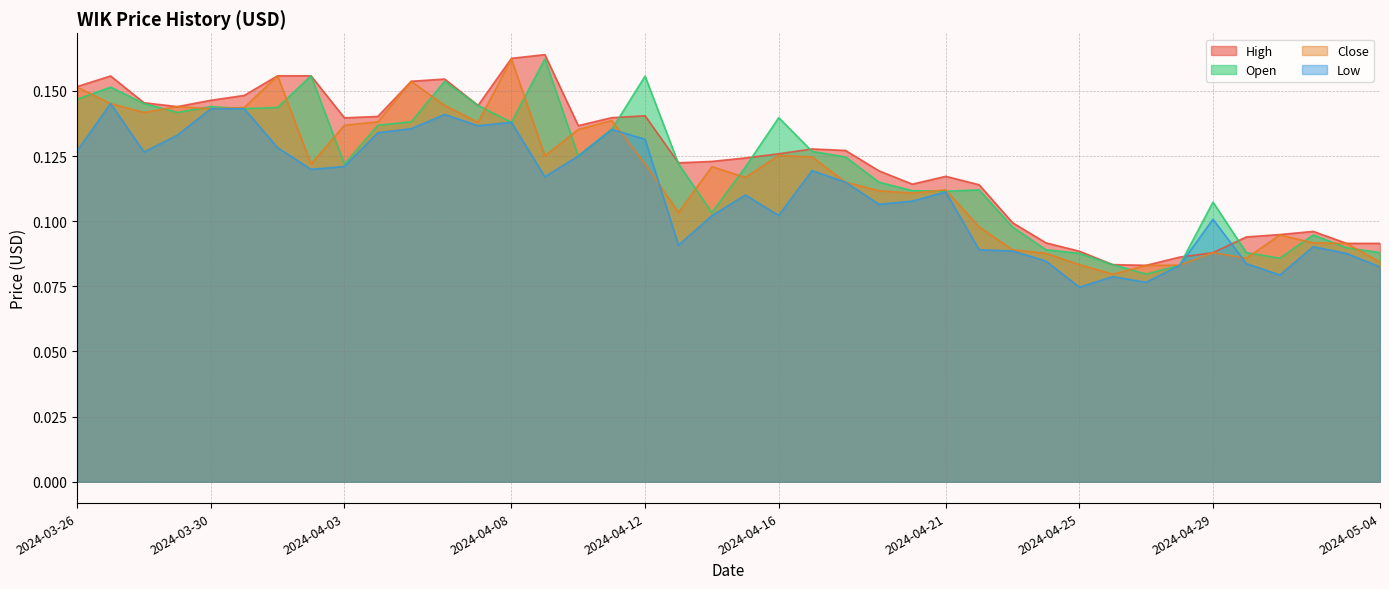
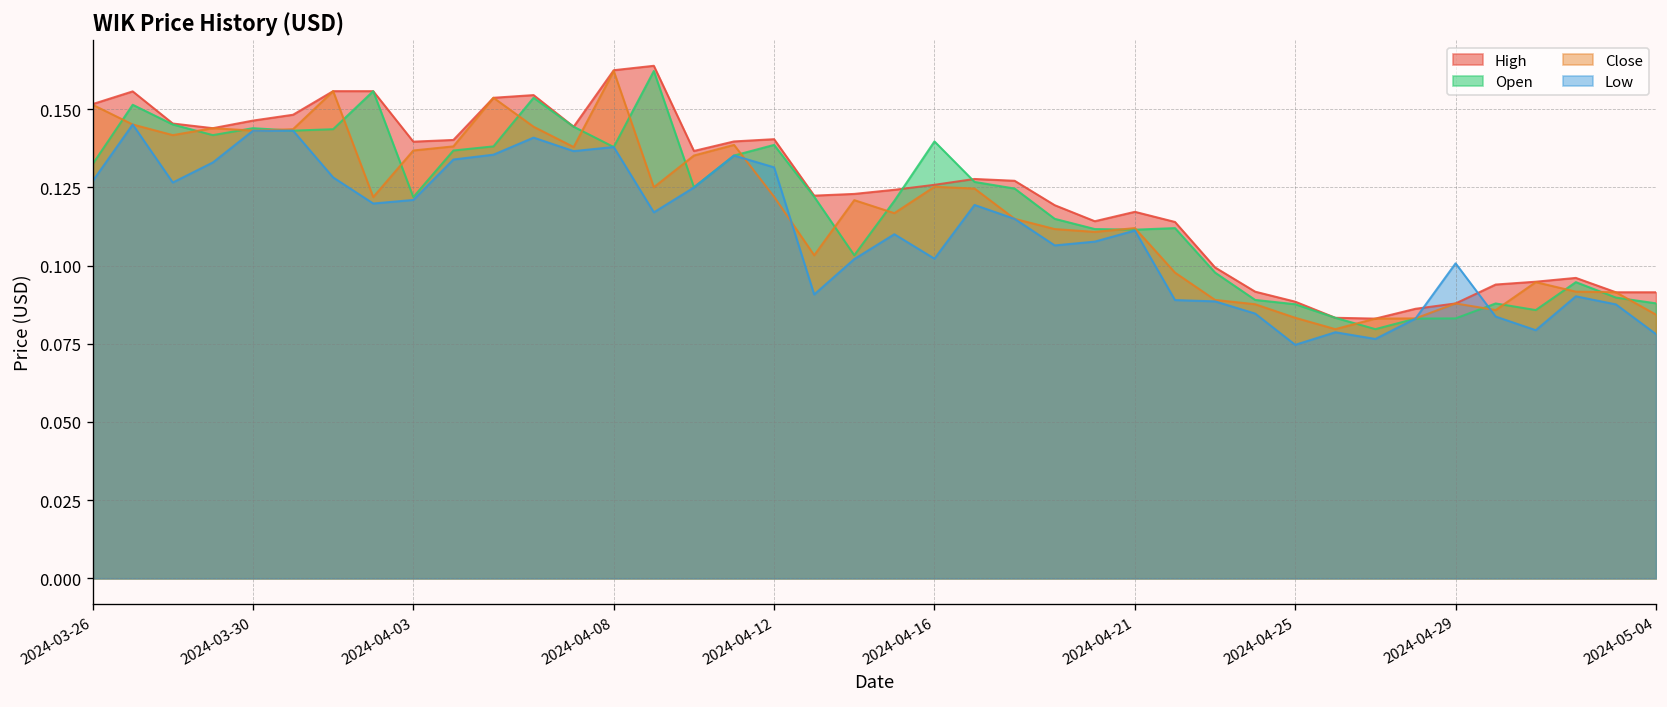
  {
    "Open": {
-     "2024-03-26": 0.147,
-     "2024-04-12": 0.156,
+     "2024-03-26": 0.132,
+     "2024-04-12": 0.139,
      "2024-04-16": 0.140,
-     "2024-04-29": 0.107,
+     "2024-04-29": 0.083,
      "2024-05-04": 0.088
    },
    "Low": {
      "2024-03-26": 0.127,
      "2024-04-12": 0.131,
      "2024-04-16": 0.102,
      "2024-04-25": 0.075,
      "2024-04-29": 0.101,
-     "2024-05-04": 0.082
+     "2024-05-04": 0.078
    }
  }
